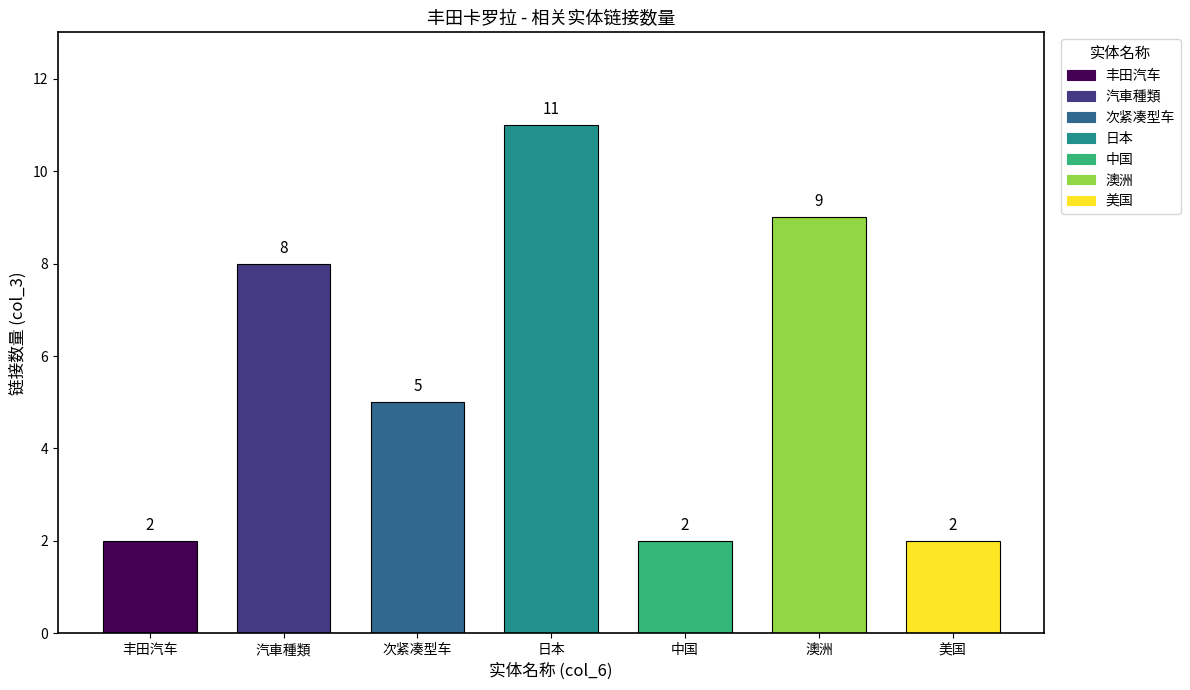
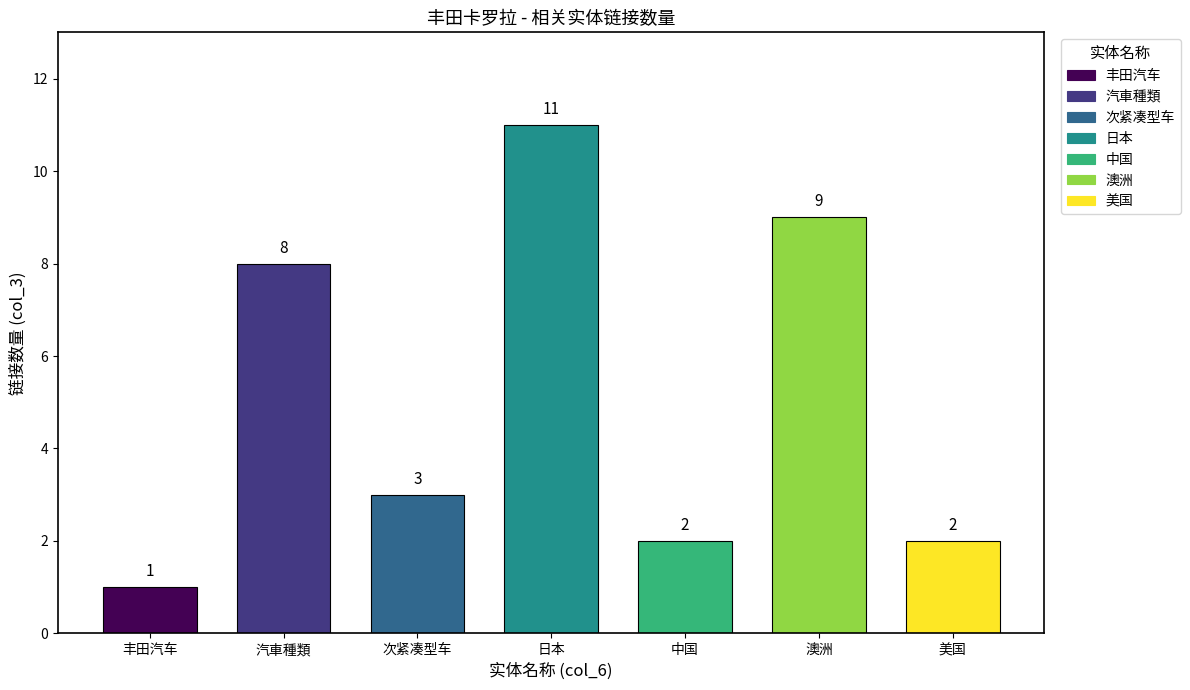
  {
-   "丰田汽车": 2,
+   "丰田汽车": 1,
    "汽車種類": 8,
-   "次紧凑型车": 5,
+   "次紧凑型车": 3,
    "日本": 11,
    "中国": 2,
    "澳洲": 9,
    "美国": 2
  }
